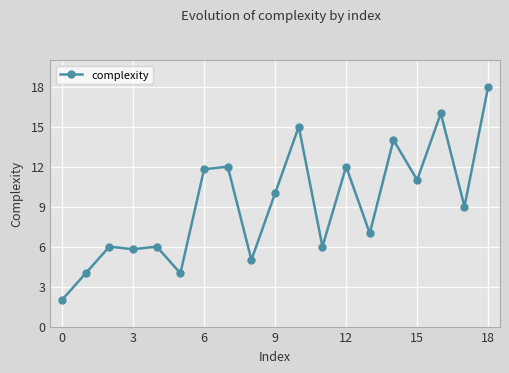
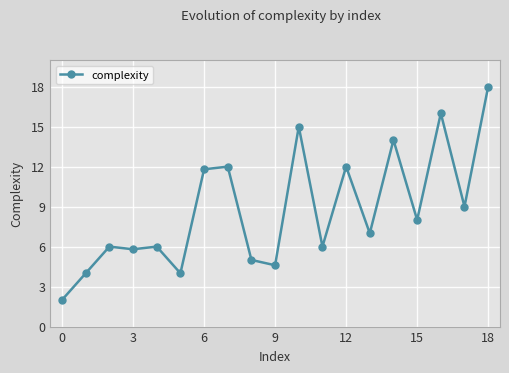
  {
    "0": 2.0,
    "3": 5.8,
    "6": 11.8,
-   "9": 10.0,
+   "9": 4.6,
    "12": 12.0,
-   "15": 11,
+   "15": 8,
    "18": 18.0
  }
